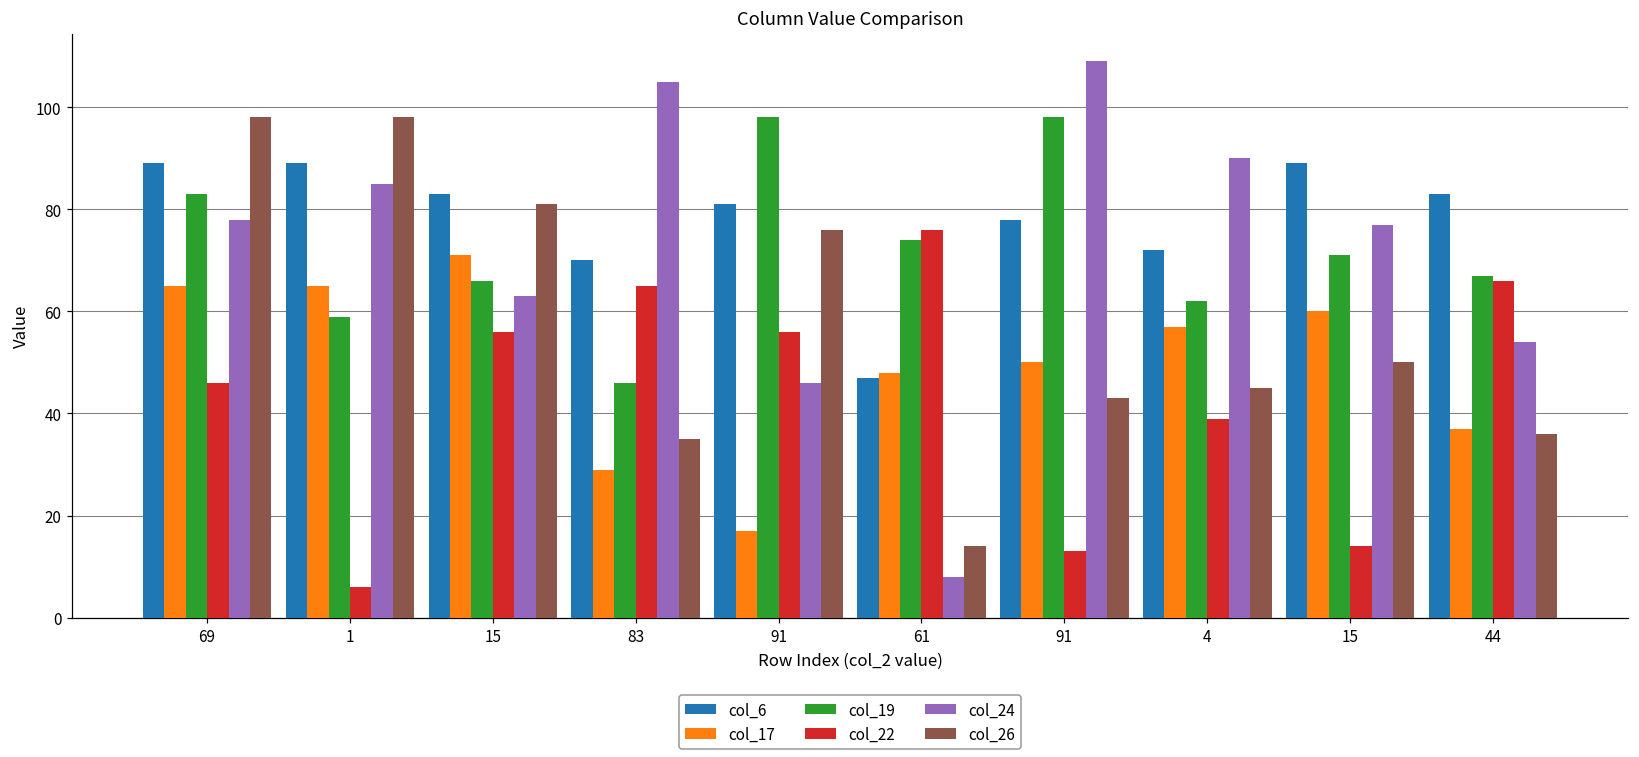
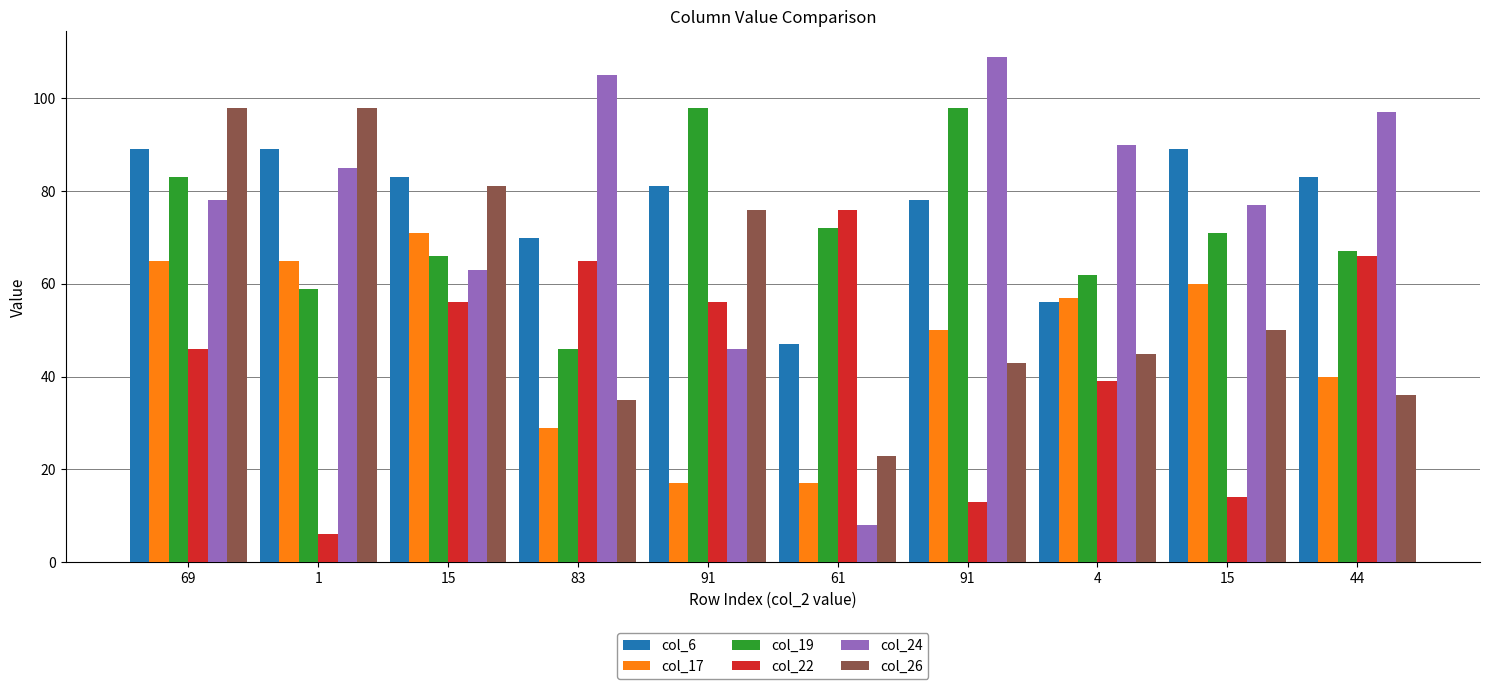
  {
    "col_6": {
      "69": 89,
      "1": 89,
      "83": 70,
      "61": 47,
-     "4": 72,
+     "4": 56,
      "44": 83
    },
    "col_17": {
      "69": 65,
      "1": 65,
      "83": 29,
-     "61": 48,
+     "61": 17,
      "4": 57,
-     "44": 37
+     "44": 40
    },
    "col_19": {
      "69": 83,
      "1": 59,
      "83": 46,
-     "61": 74,
+     "61": 72,
      "4": 62,
      "44": 67
    },
    "col_22": {
      "69": 46,
      "1": 6,
      "83": 65,
      "61": 76,
      "4": 39,
      "44": 66
    },
    "col_24": {
      "69": 78,
      "1": 85,
      "83": 105,
      "61": 8,
      "4": 90,
-     "44": 54
+     "44": 97
    },
    "col_26": {
      "69": 98,
      "1": 98,
      "83": 35,
-     "61": 14,
+     "61": 23,
      "4": 45,
      "44": 36
    }
  }
